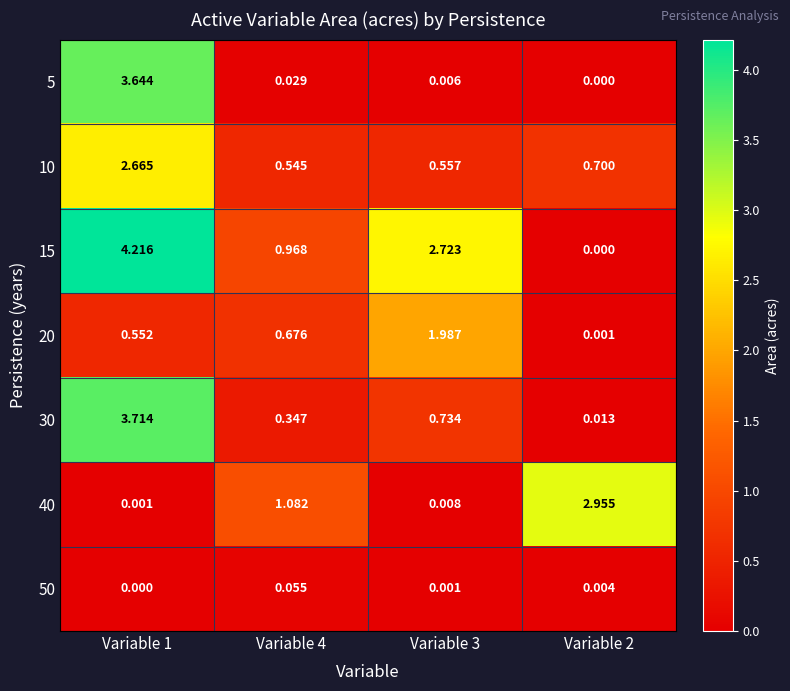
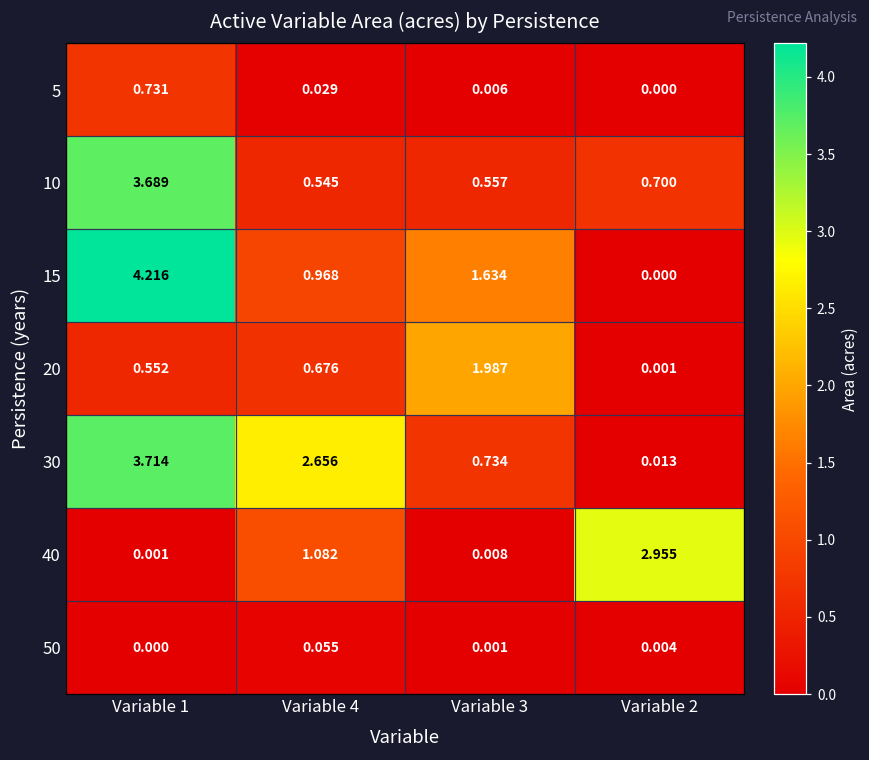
  {
    "5": {
-     "Variable 1": 3.644,
+     "Variable 1": 0.731,
      "Variable 4": 0.029,
      "Variable 3": 0.006,
      "Variable 2": 0.000
    },
    "10": {
-     "Variable 1": 2.665,
+     "Variable 1": 3.689,
      "Variable 4": 0.545,
      "Variable 3": 0.557,
      "Variable 2": 0.700
    },
    "15": {
      "Variable 1": 4.216,
      "Variable 4": 0.968,
-     "Variable 3": 2.723,
+     "Variable 3": 1.634,
      "Variable 2": 0.000
    },
    "20": {
      "Variable 1": 0.552,
      "Variable 4": 0.676,
      "Variable 3": 1.987,
      "Variable 2": 0.001
    },
    "30": {
      "Variable 1": 3.714,
-     "Variable 4": 0.347,
+     "Variable 4": 2.656,
      "Variable 3": 0.734,
      "Variable 2": 0.013
    },
    "40": {
      "Variable 1": 0.001,
      "Variable 4": 1.082,
      "Variable 3": 0.008,
      "Variable 2": 2.955
    },
    "50": {
      "Variable 1": 0.000,
      "Variable 4": 0.055,
      "Variable 3": 0.001,
      "Variable 2": 0.004
    }
  }
